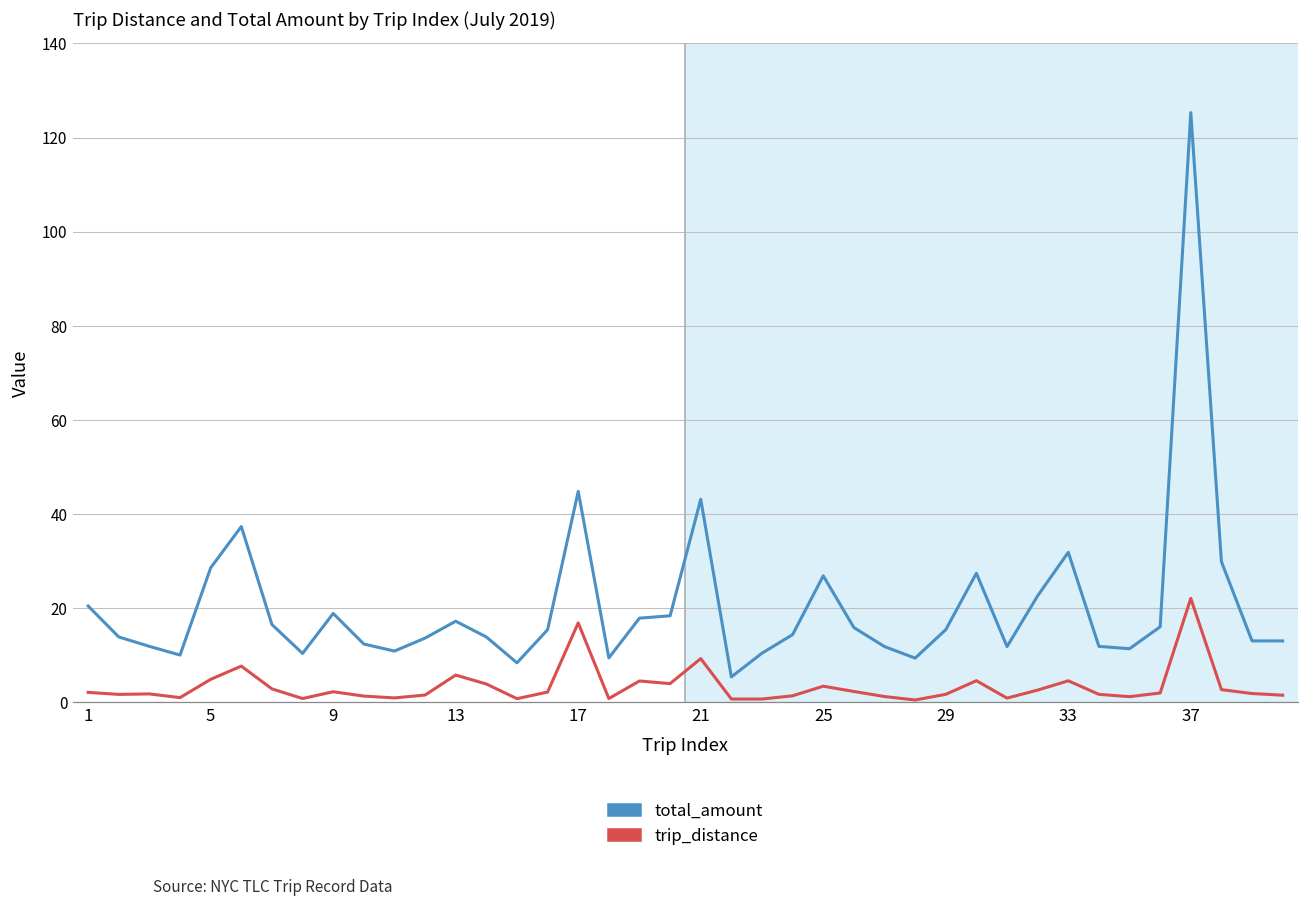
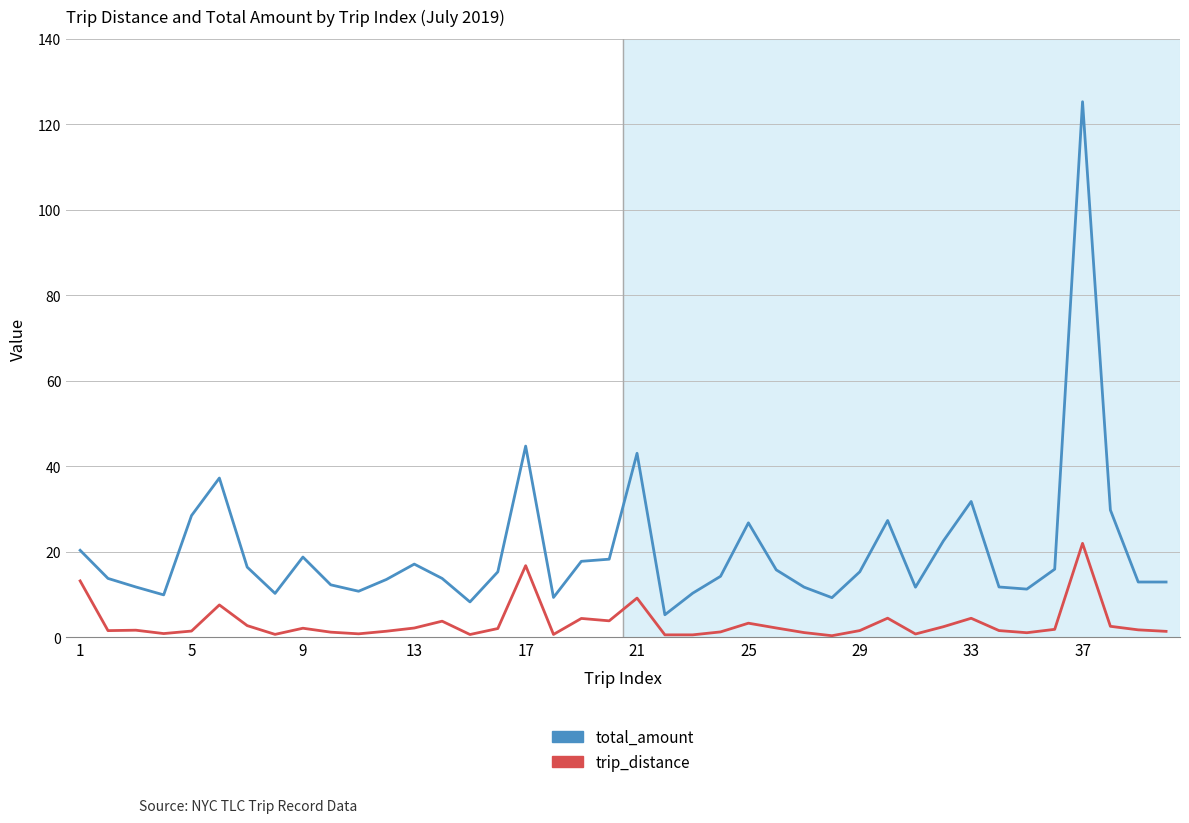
  {
    "total_amount": {
      "1": 20,
      "5": 29,
      "9": 19,
      "13": 17,
      "17": 45,
      "21": 43,
      "25": 27,
      "29": 15,
      "33": 32,
      "37": 125
    },
    "trip_distance": {
-     "1": 2,
-     "5": 5,
+     "1": 13,
+     "5": 1,
      "9": 2,
-     "13": 6,
+     "13": 2,
      "17": 17,
      "21": 9,
      "25": 3,
      "29": 2,
      "33": 4,
      "37": 22
    }
  }
